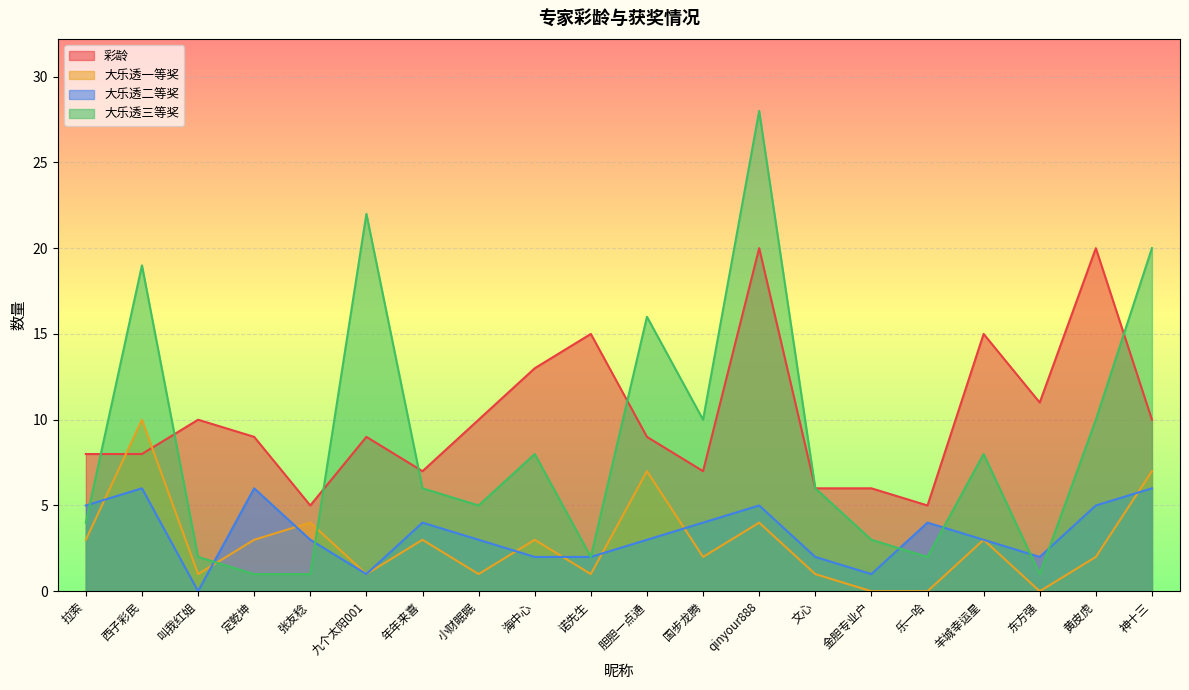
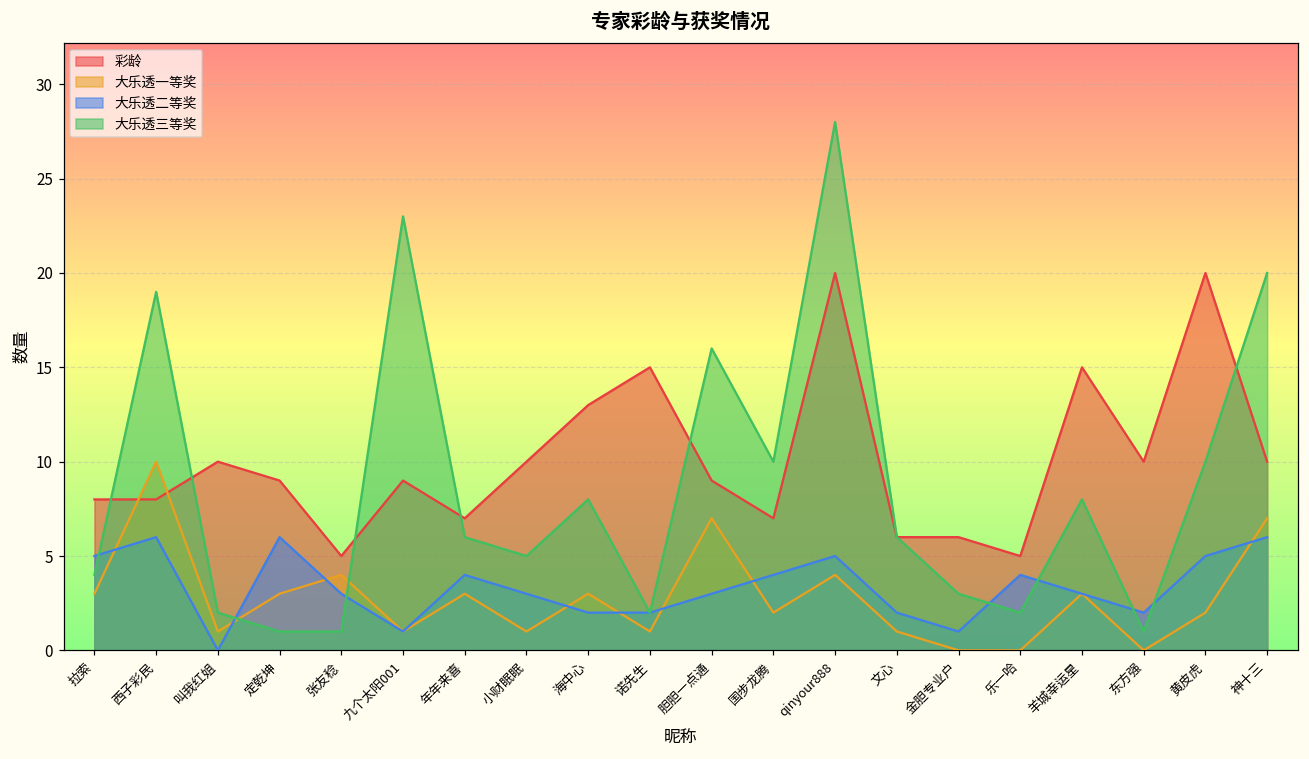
  {
    "彩龄": {
      "拉索": 8,
      "西子彩民": 8,
      "叫我红姐": 10,
      "定乾坤": 9,
      "张友稔": 5,
      "九个太阳001": 9,
      "年年来喜": 7,
      "小财眠眠": 10,
      "海中心": 13,
      "诺先生": 15,
      "胆胆一点通": 9,
      "国步龙腾": 7,
      "qinyour888": 20,
      "金胆专业户": 6,
      "乐一哈": 5,
      "羊城幸运星": 15,
-     "东方强": 11,
+     "东方强": 10,
      "黄皮虎": 20,
      "神十三": 10
    },
    "大乐透一等奖": {
      "拉索": 3,
      "西子彩民": 10,
      "叫我红姐": 1,
      "定乾坤": 3,
      "张友稔": 4,
      "年年来喜": 3,
      "小财眠眠": 1,
      "海中心": 3,
      "诺先生": 1,
      "胆胆一点通": 7,
      "国步龙腾": 2,
      "qinyour888": 4,
      "文心": 1,
      "金胆专业户": 0,
      "乐一哈": 0,
      "东方强": 0,
      "黄皮虎": 2,
      "神十三": 7
    },
    "大乐透二等奖": {
      "拉索": 5,
      "西子彩民": 6,
      "叫我红姐": 0,
      "定乾坤": 6,
      "张友稔": 3,
      "年年来喜": 4,
      "小财眠眠": 3,
      "海中心": 2,
      "胆胆一点通": 3,
      "国步龙腾": 4,
      "qinyour888": 5,
      "文心": 2,
      "金胆专业户": 1,
      "乐一哈": 4,
      "东方强": 2,
      "黄皮虎": 5,
      "神十三": 6
    },
    "大乐透三等奖": {
      "拉索": 4,
      "西子彩民": 19,
      "叫我红姐": 2,
      "定乾坤": 1,
      "张友稔": 1,
-     "九个太阳001": 22,
+     "九个太阳001": 23,
      "年年来喜": 6,
      "小财眠眠": 5,
      "海中心": 8,
      "胆胆一点通": 16,
      "国步龙腾": 10,
      "qinyour888": 28,
      "金胆专业户": 3,
      "乐一哈": 2,
      "羊城幸运星": 8,
      "东方强": 1,
      "黄皮虎": 10,
      "神十三": 20
    }
  }
